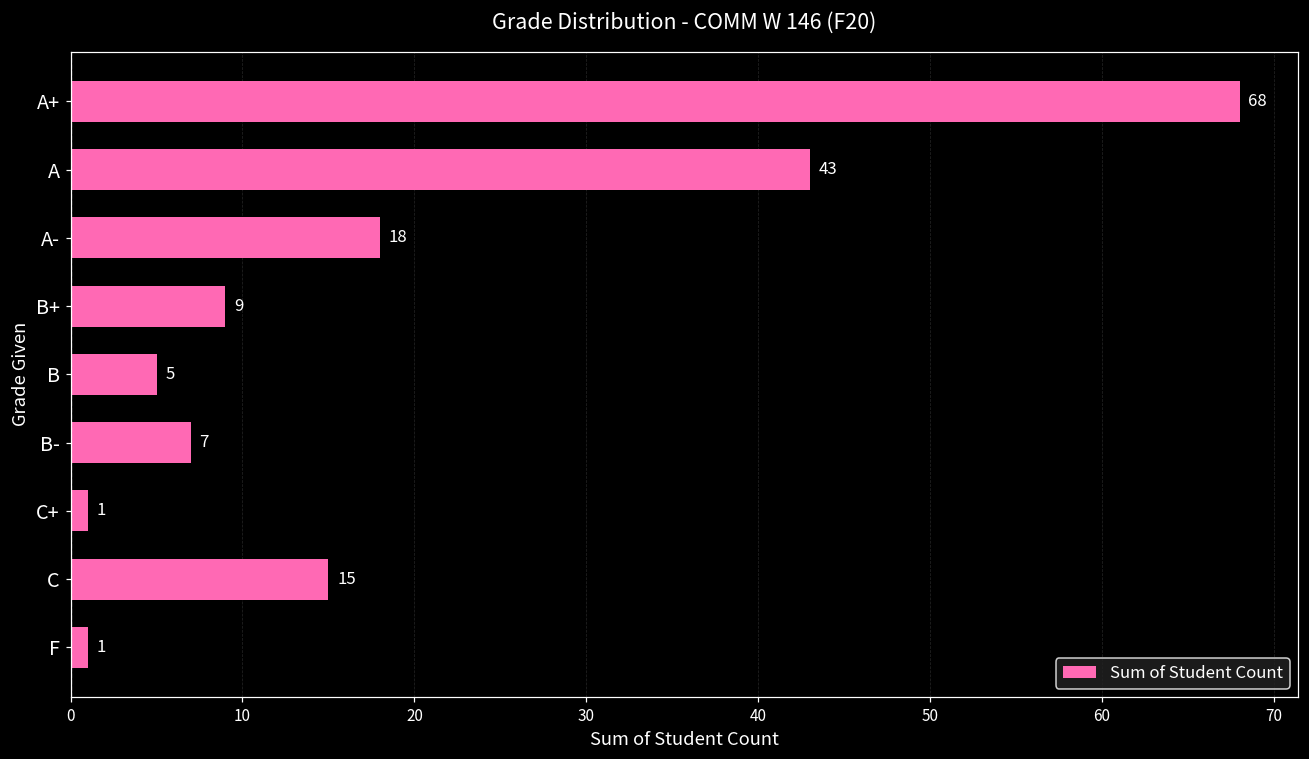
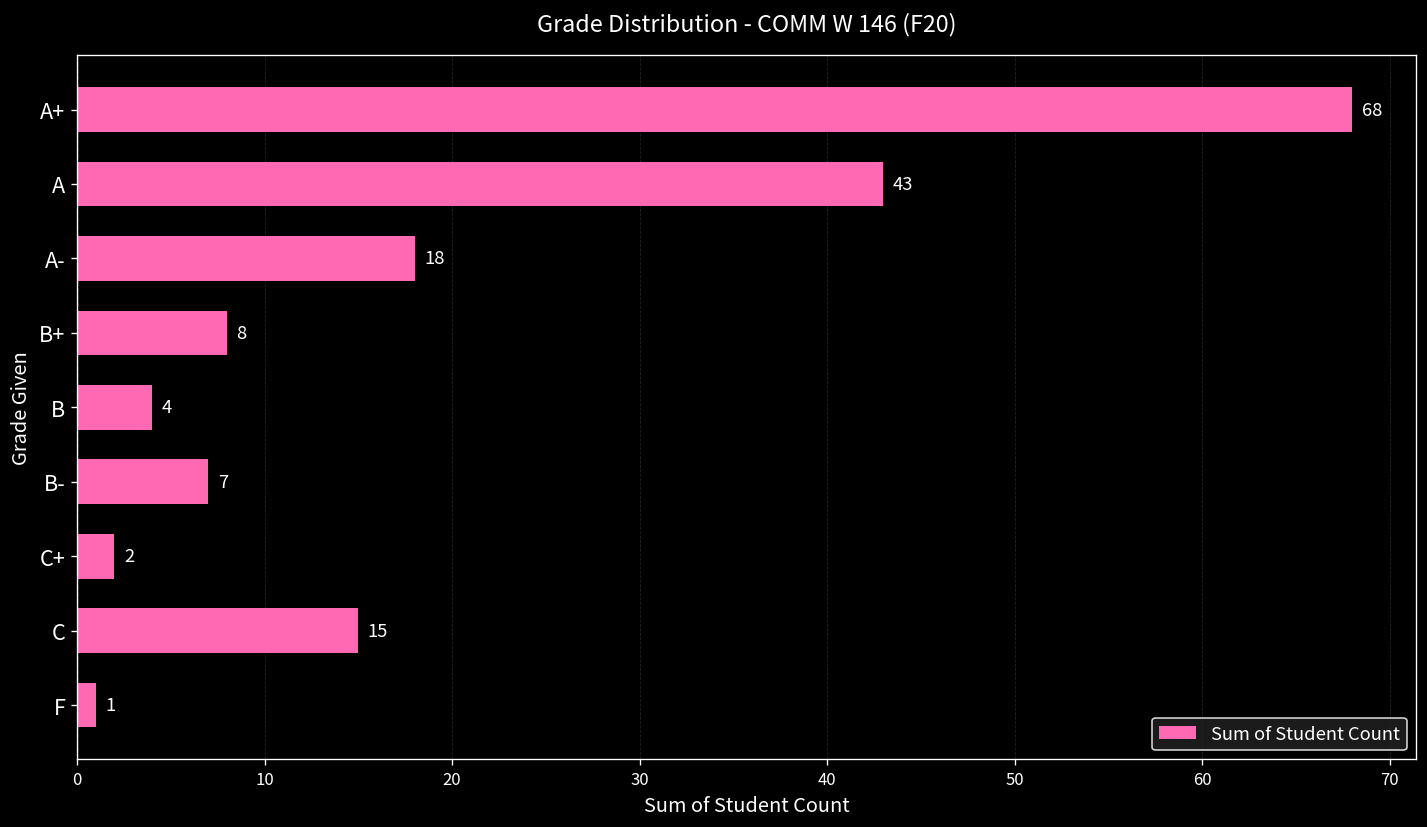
  {
    "A+": 68,
    "A": 43,
    "A-": 18,
-   "B+": 9,
-   "B": 5,
+   "B+": 8,
+   "B": 4,
    "B-": 7,
-   "C+": 1,
+   "C+": 2,
    "C": 15,
    "F": 1
  }
